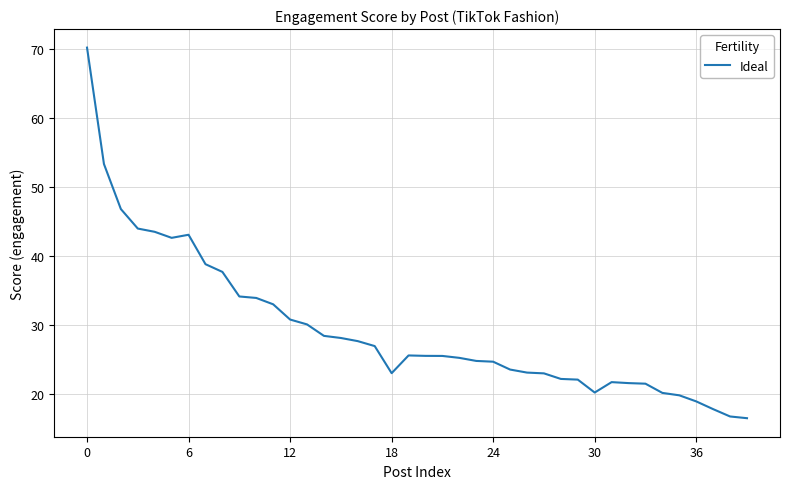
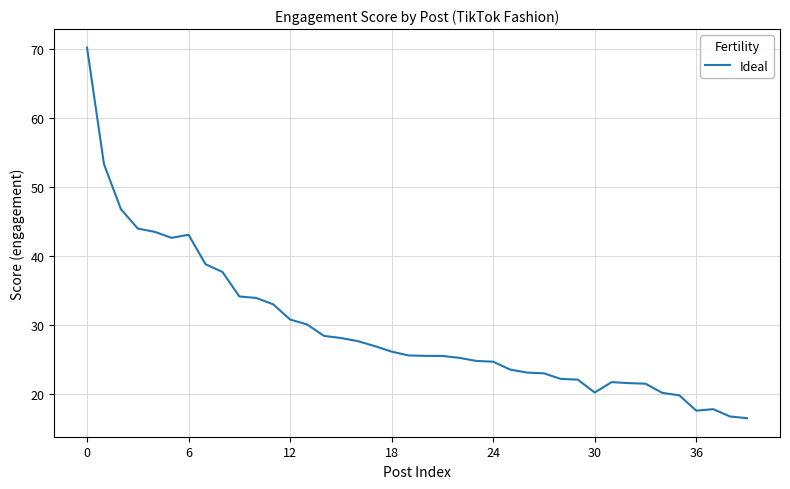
  {
    "0": 70,
    "6": 43,
    "12": 31,
-   "18": 23,
+   "18": 26,
    "24": 25,
    "30": 20,
-   "36": 19
+   "36": 18
  }
